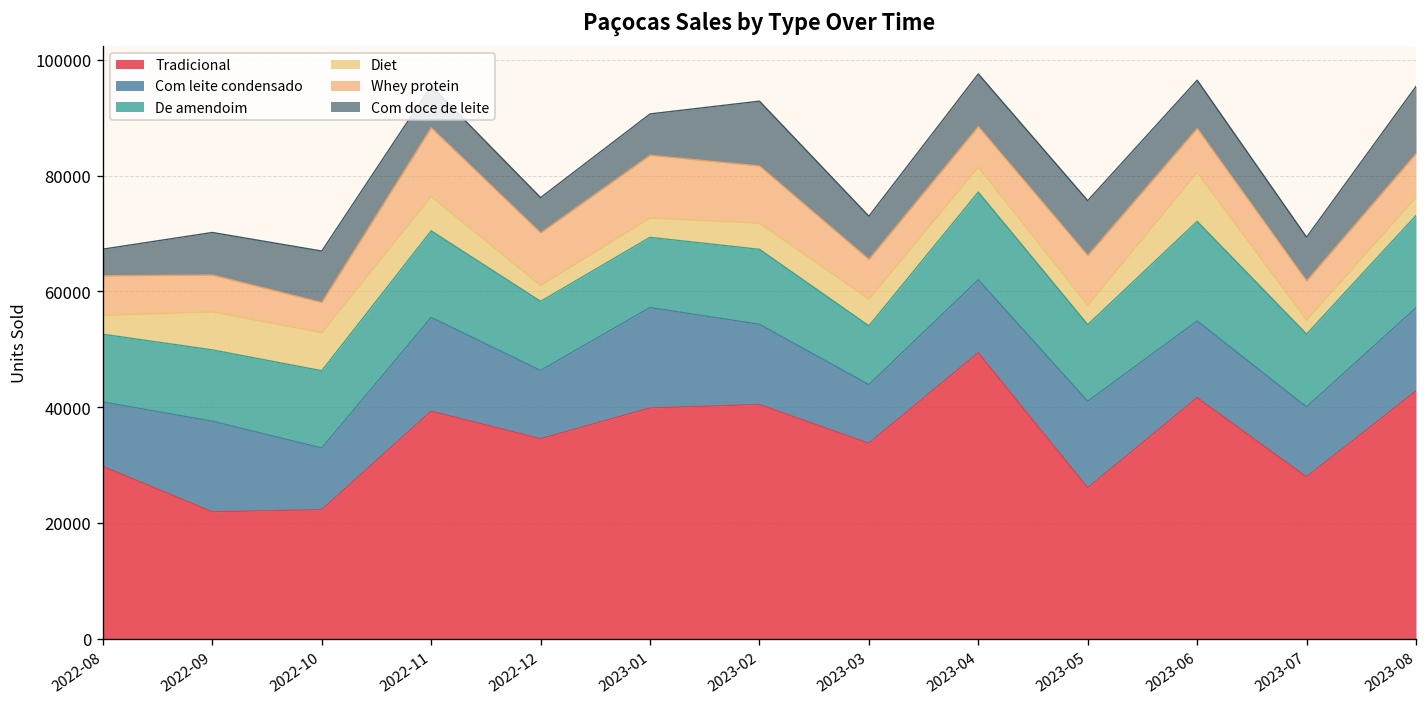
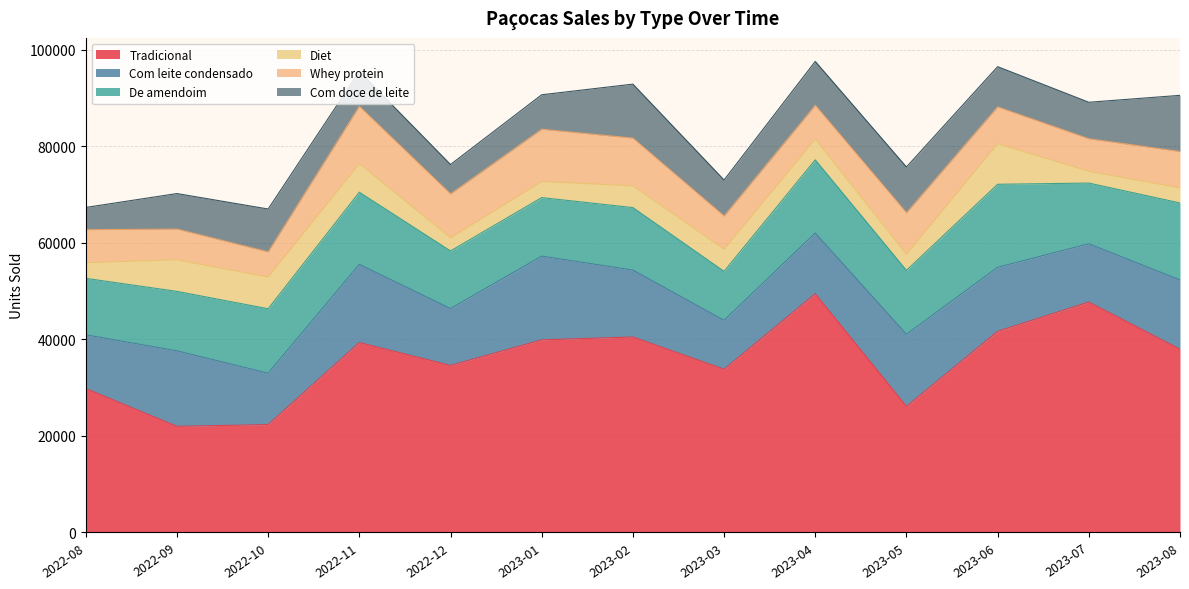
  {
    "Tradicional": {
      "2022-08": 30000,
      "2022-09": 22000,
      "2022-10": 22000,
      "2022-11": 39000,
      "2022-12": 35000,
      "2023-01": 40000,
      "2023-02": 40000,
      "2023-03": 34000,
      "2023-04": 49000,
      "2023-05": 26000,
      "2023-06": 42000,
-     "2023-07": 28000,
-     "2023-08": 43000
+     "2023-07": 48000,
+     "2023-08": 38000
    }
  }
